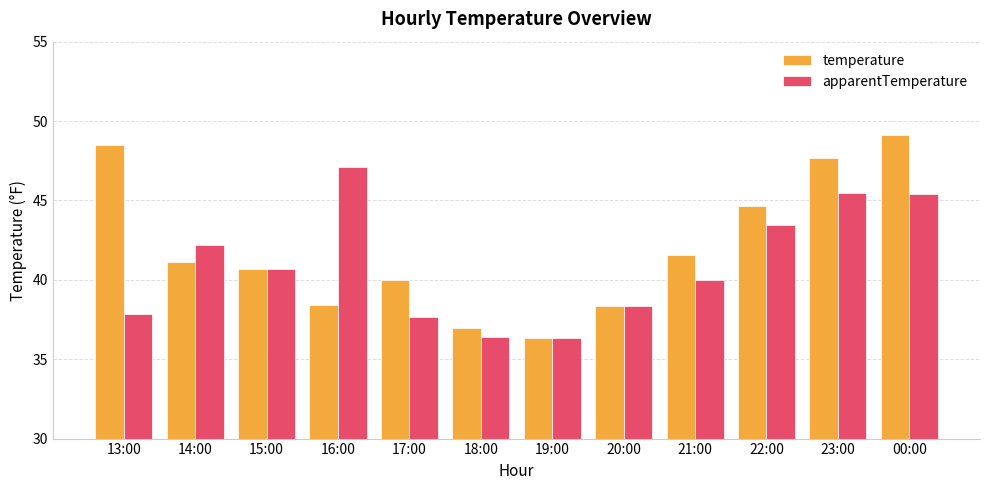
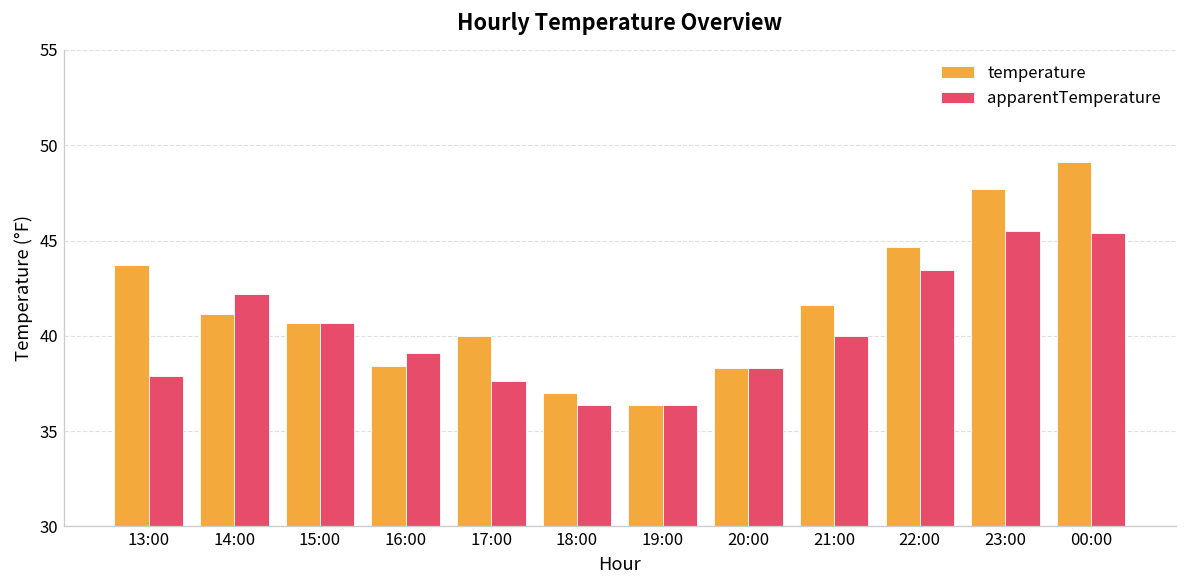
  {
    "temperature": {
-     "13:00": 48.5,
+     "13:00": 43.7,
      "14:00": 41.2,
      "15:00": 40.7,
      "16:00": 38.4,
      "17:00": 40.0,
      "18:00": 37.0,
      "19:00": 36.4,
      "20:00": 38.3,
      "21:00": 41.6,
      "22:00": 44.7,
      "23:00": 47.7,
      "00:00": 49.1
    },
    "apparentTemperature": {
      "13:00": 37.9,
      "14:00": 42.2,
      "15:00": 40.7,
-     "16:00": 47.1,
+     "16:00": 39.1,
      "17:00": 37.7,
      "18:00": 36.4,
      "19:00": 36.4,
      "20:00": 38.3,
      "21:00": 40.0,
      "22:00": 43.4,
      "23:00": 45.5,
      "00:00": 45.4
    }
  }
